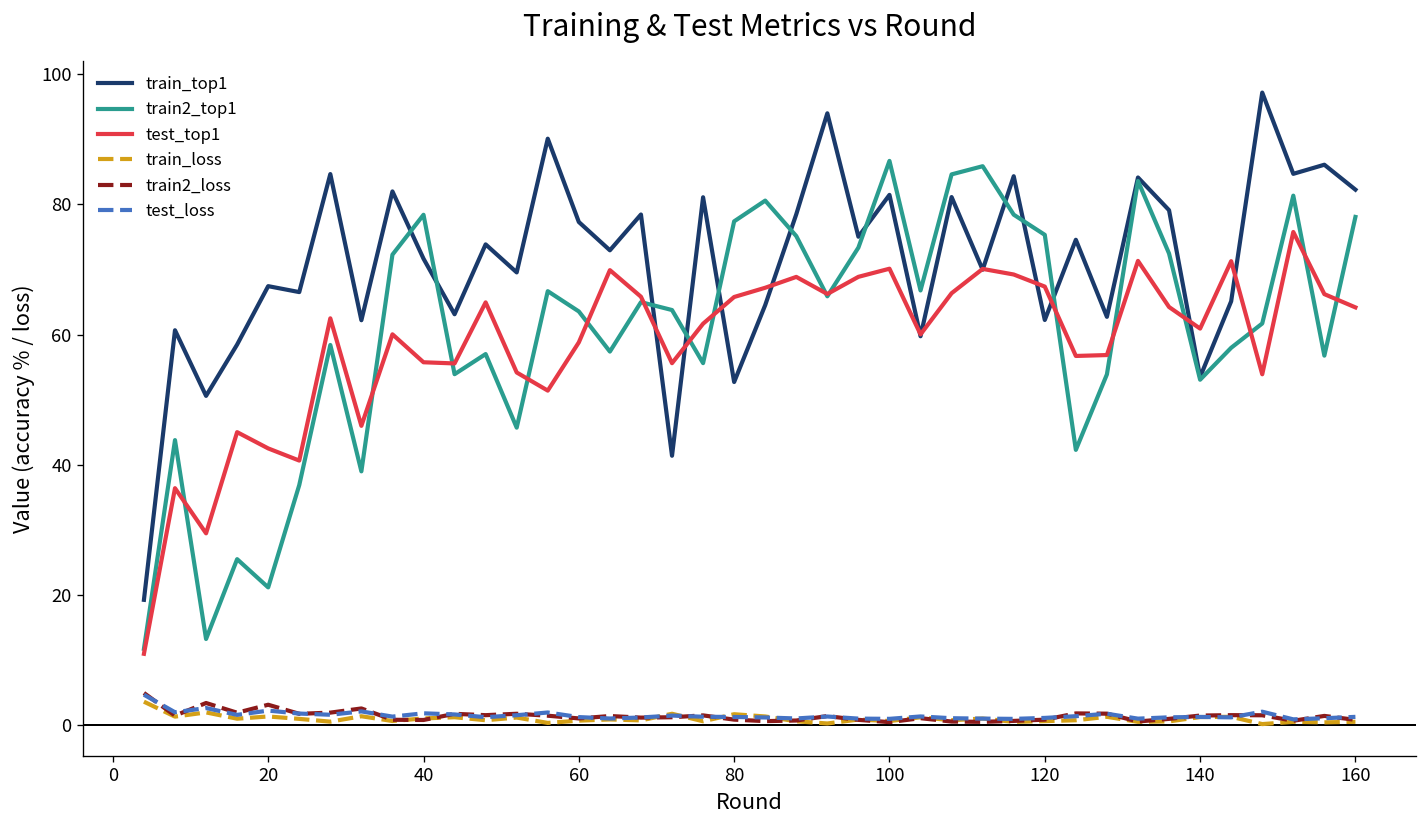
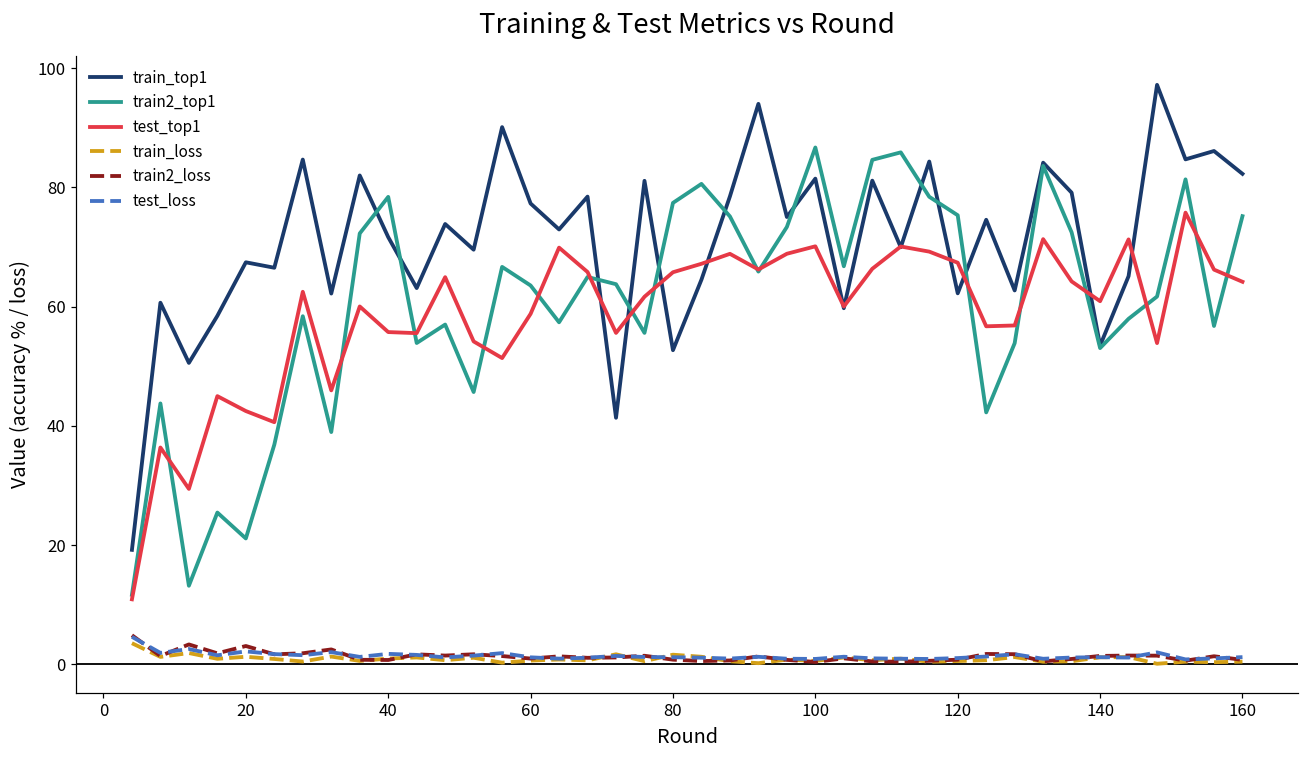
  {
    "train_top1": {
      "20": 67,
      "40": 72,
      "60": 77,
      "80": 53,
      "100": 81,
      "120": 62,
      "160": 82
    },
    "train2_top1": {
      "20": 21,
      "40": 78,
      "60": 64,
      "80": 77,
      "100": 87,
      "120": 75,
-     "160": 78
+     "160": 75
    },
    "test_top1": {
      "20": 42,
      "40": 56,
      "60": 59,
      "80": 66,
      "100": 70,
      "120": 67,
      "140": 61,
      "160": 64
    },
    "train_loss": {
      "20": 1
    },
    "train2_loss": {
      "20": 3
    },
    "test_loss": {
      "20": 2,
      "40": 2
    }
  }
